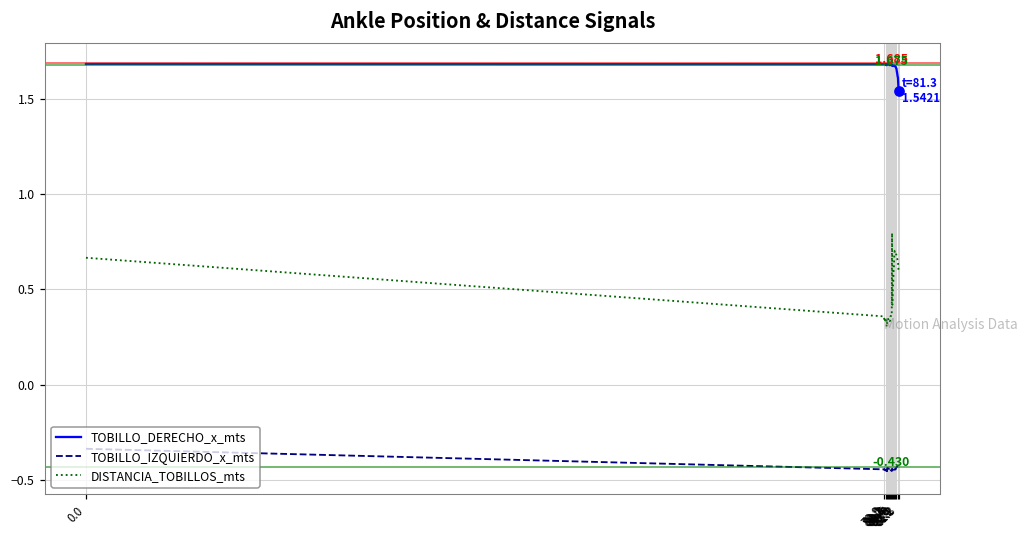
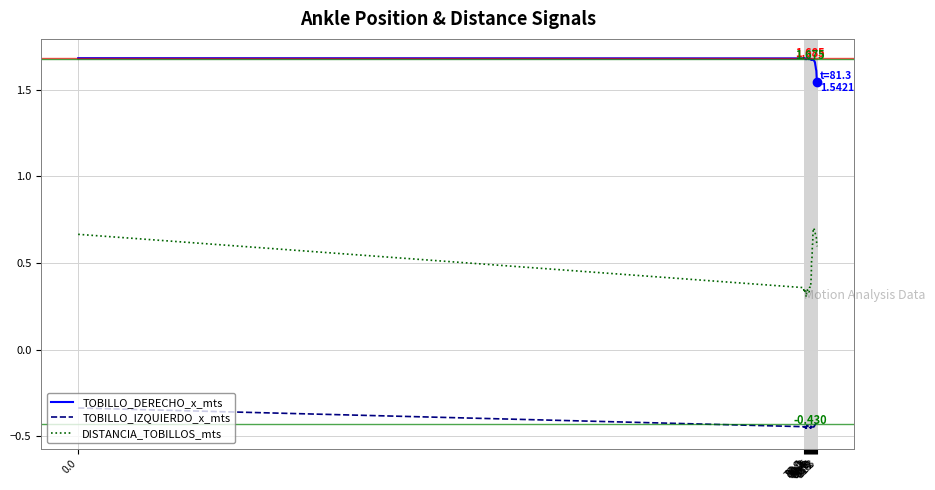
  {
    "TOBILLO_IZQUIERDO_x_mts": {
      "80.0": -0.45,
      "80.1": -0.46,
      "80.5": -0.45
    },
    "DISTANCIA_TOBILLOS_mts": {
      "0.0": 0.66,
      "79.9": 0.34,
      "80.0": 0.35,
      "80.1": 0.30,
      "80.2": 0.34,
      "80.3": 0.33,
      "80.4": 0.33,
      "80.5": 0.36,
-     "80.6": 0.79,
+     "80.6": 0.39,
      "81.0": 0.70,
      "81.1": 0.68,
      "81.2": 0.65,
      "81.3": 0.60
    }
  }
